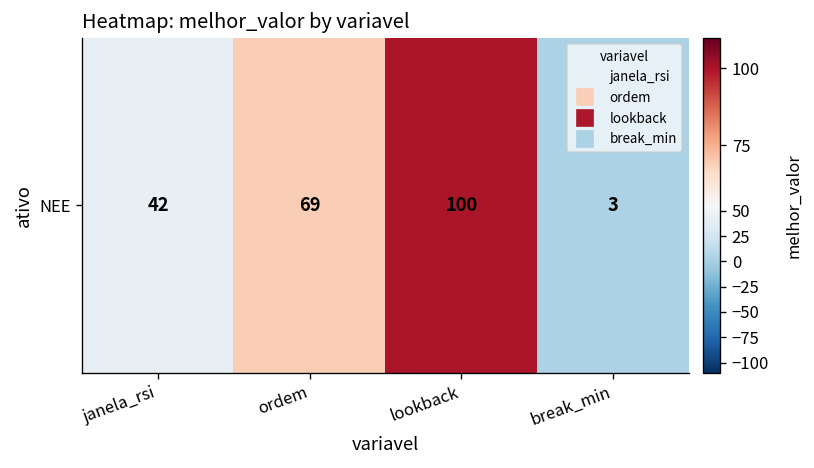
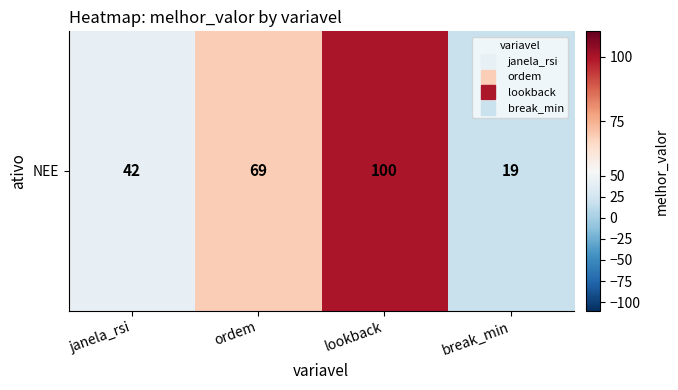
  {
    "NEE": {
      "janela_rsi": 42,
      "ordem": 69,
      "lookback": 100,
-     "break_min": 3
+     "break_min": 19
    }
  }
